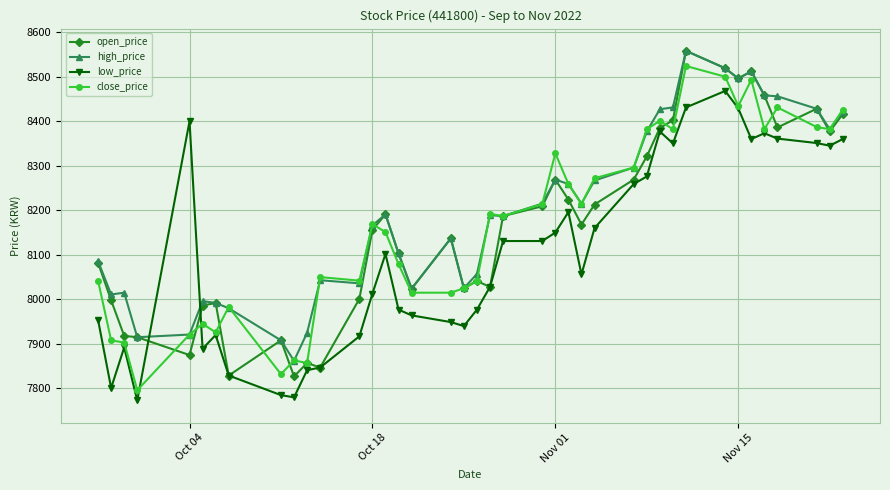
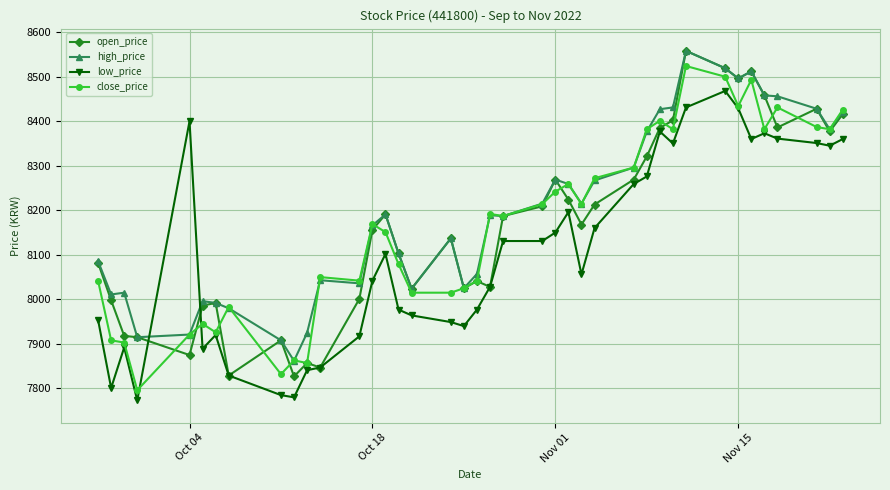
  {
    "low_price": {
      "Oct 04": 8400,
-     "Oct 18": 8010,
+     "Oct 18": 8040,
      "Nov 01": 8150
    },
    "close_price": {
-     "Nov 01": 8330
+     "Nov 01": 8240
    }
  }
